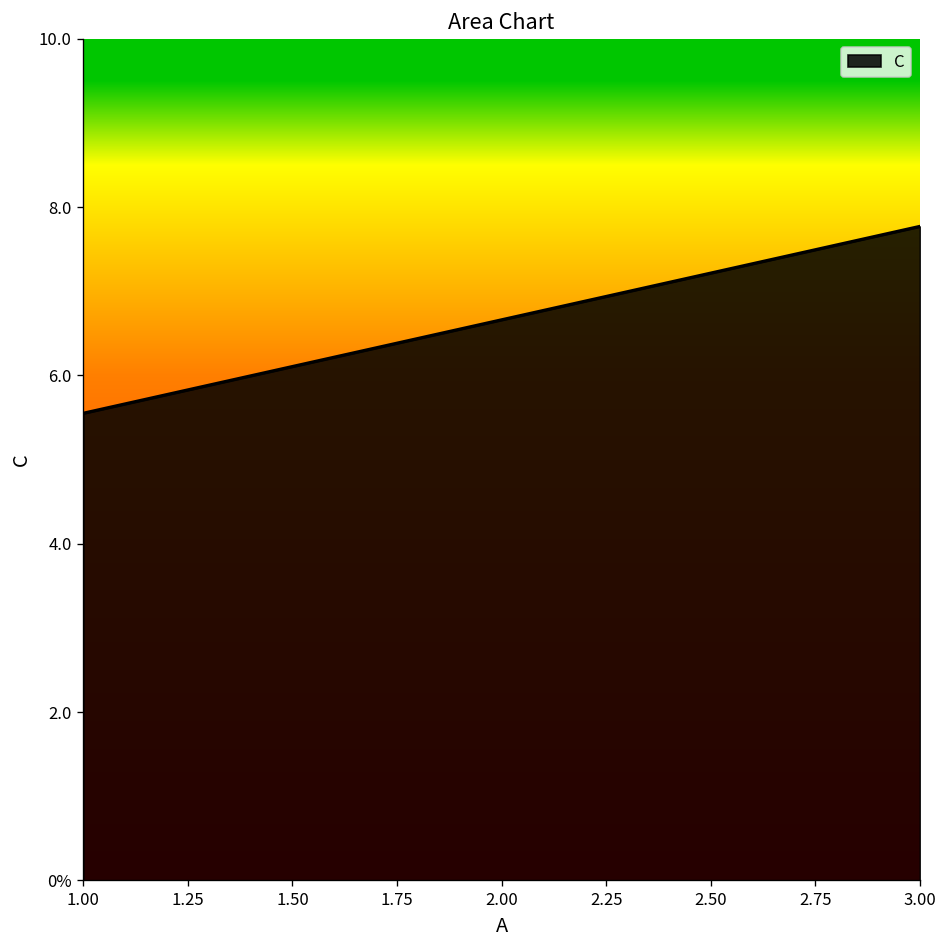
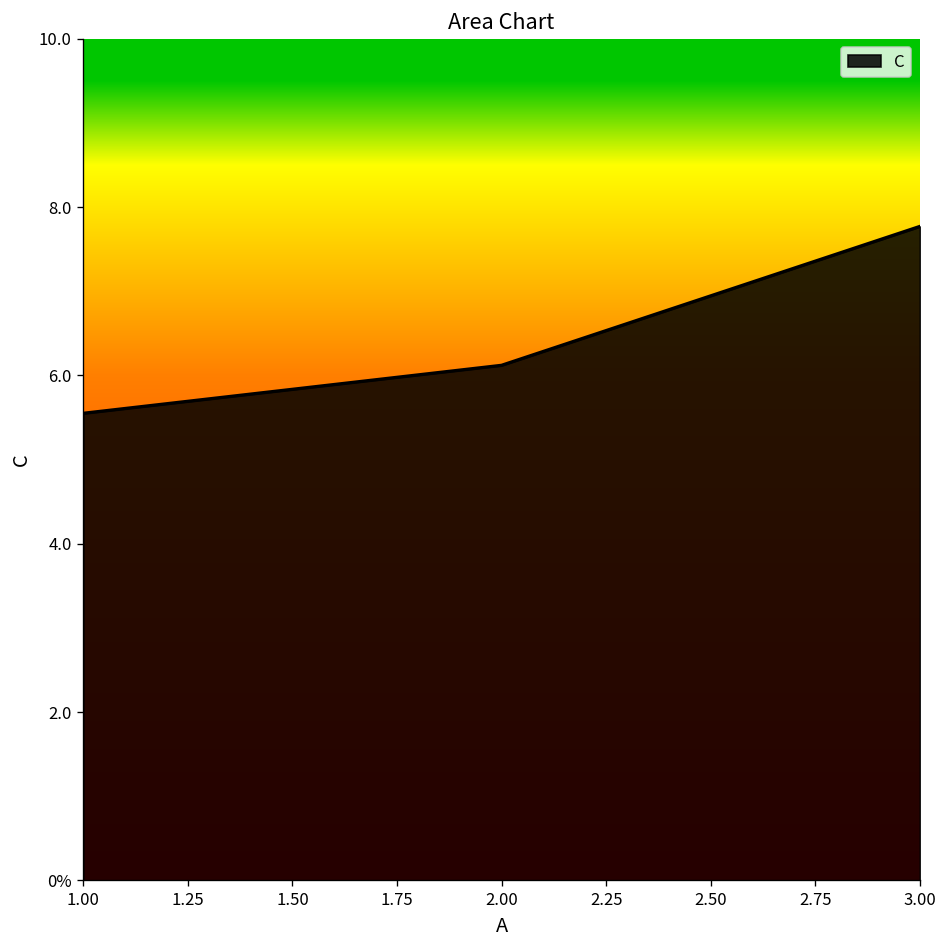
  {
    "1.00": 5.6,
-   "2.00": 6.7,
+   "2.00": 6.1,
    "3.00": 7.8
  }
